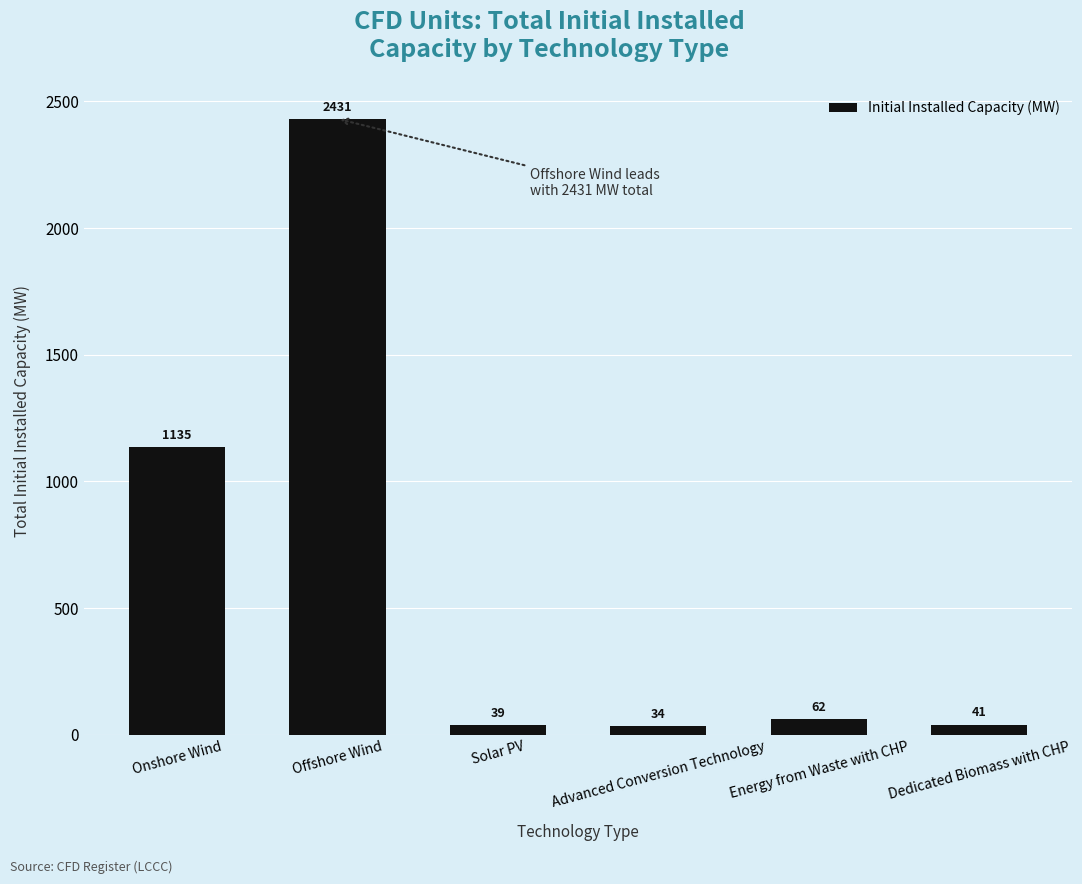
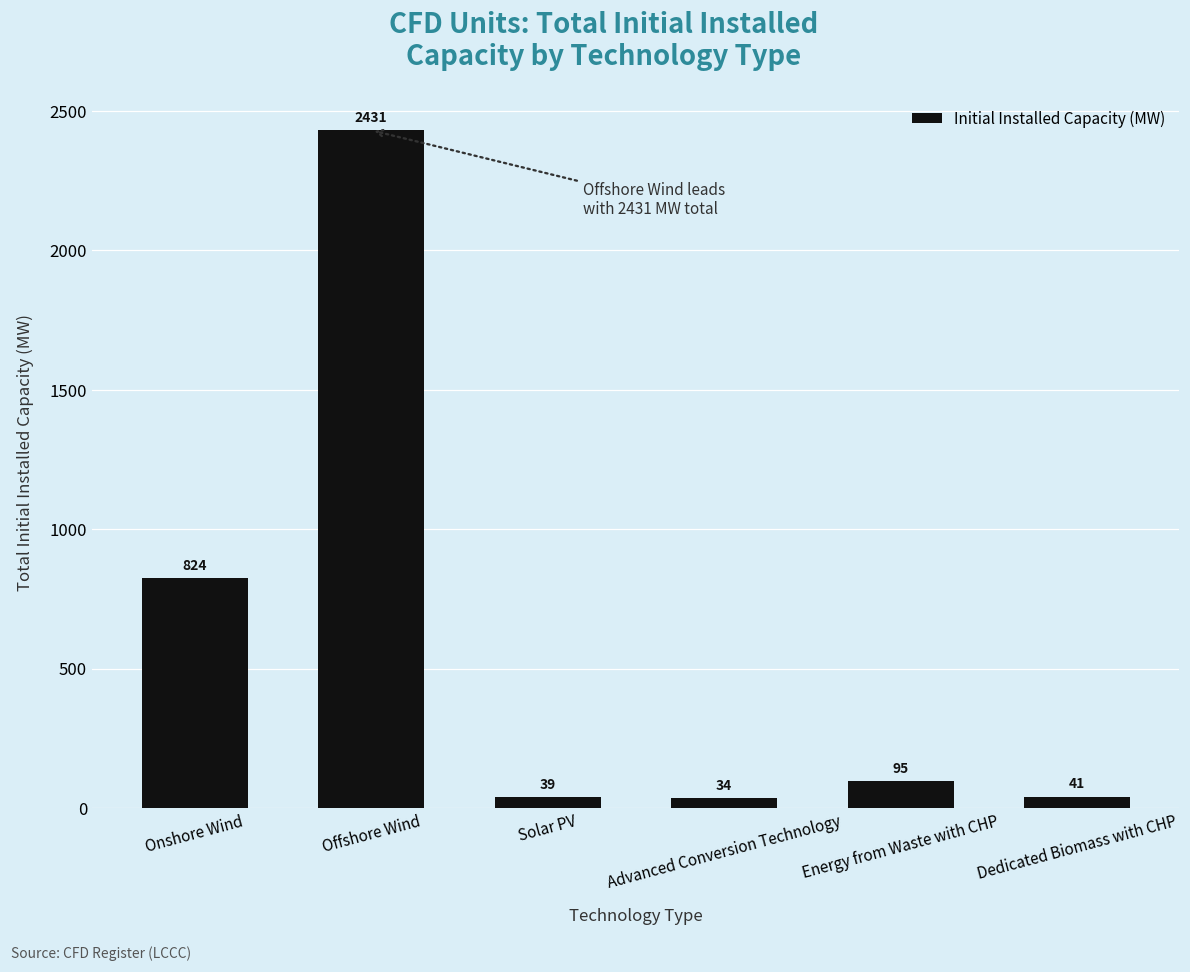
  {
-   "Onshore Wind": 1135,
+   "Onshore Wind": 824,
    "Offshore Wind": 2431,
    "Solar PV": 39,
    "Advanced Conversion Technology": 34,
-   "Energy from Waste with CHP": 62,
+   "Energy from Waste with CHP": 95,
    "Dedicated Biomass with CHP": 41
  }
